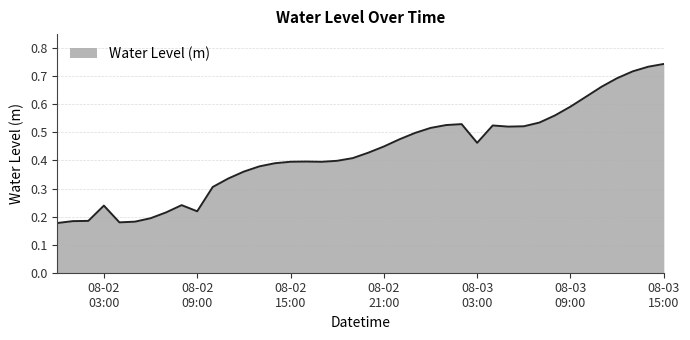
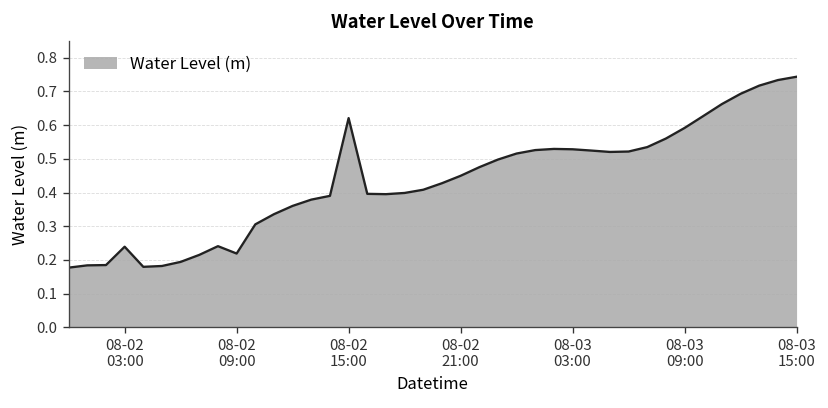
  {
    "08-02 03:00": 0.24,
    "08-02 09:00": 0.22,
-   "08-02 15:00": 0.40,
+   "08-02 15:00": 0.62,
    "08-02 21:00": 0.45,
-   "08-03 03:00": 0.46,
+   "08-03 03:00": 0.53,
    "08-03 09:00": 0.59,
    "08-03 15:00": 0.74
  }
